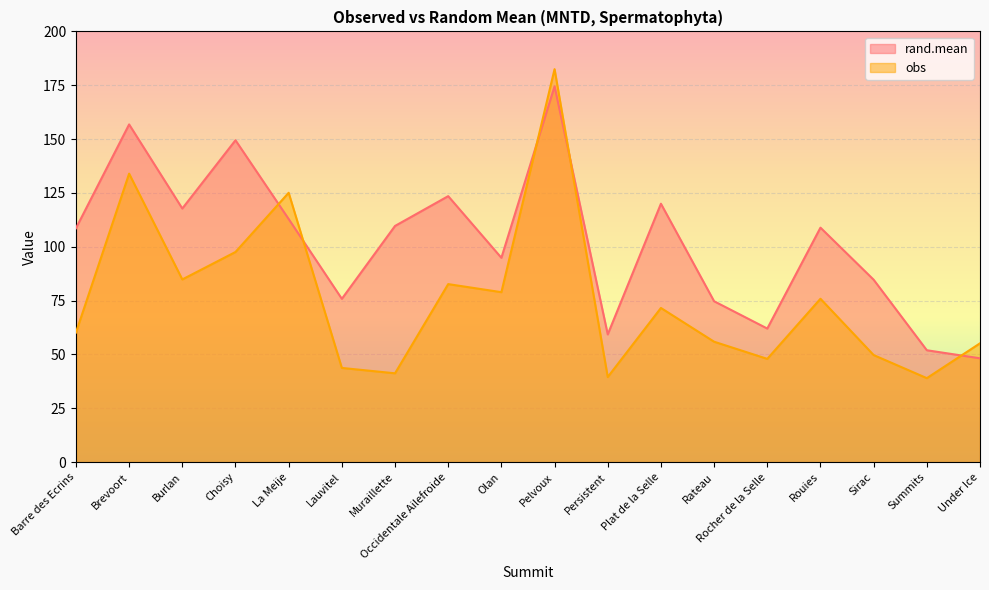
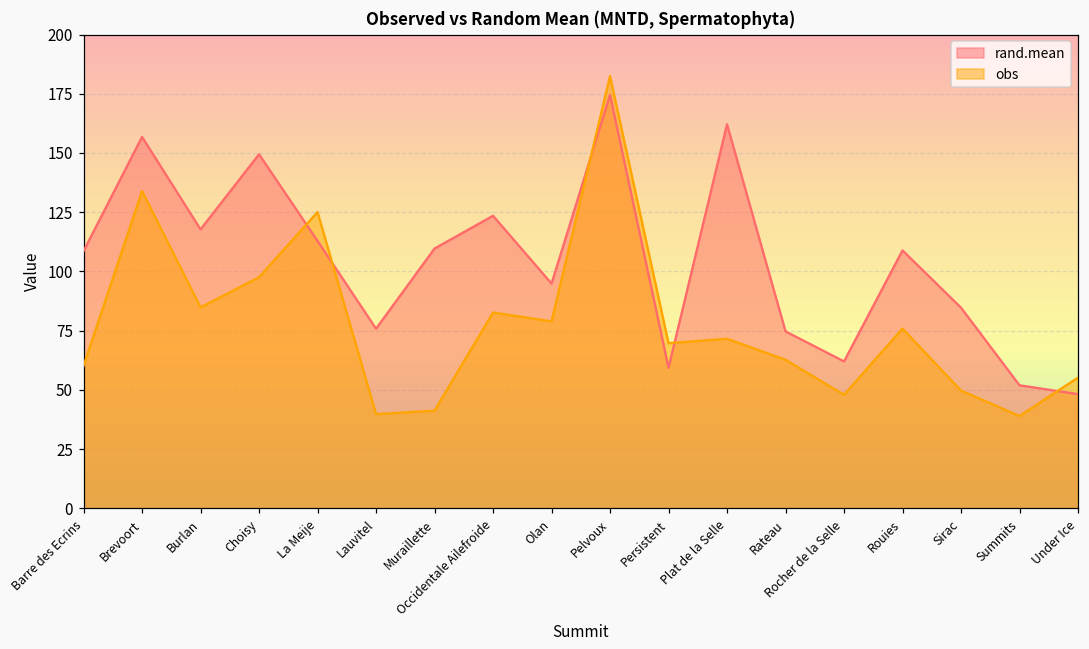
  {
    "rand.mean": {
      "Barre des Ecrins": 109,
      "Brevoort": 157,
      "Burlan": 118,
      "Choisy": 149,
      "La Meije": 113,
      "Lauvitel": 76,
      "Muraillette": 110,
      "Occidentale Ailefroide": 124,
      "Olan": 95,
      "Pelvoux": 174,
      "Persistent": 59,
-     "Plat de la Selle": 120,
+     "Plat de la Selle": 162,
      "Rateau": 75,
      "Rocher de la Selle": 62,
      "Rouies": 109,
      "Sirac": 85,
      "Summits": 52,
      "Under Ice": 48
    },
    "obs": {
      "Barre des Ecrins": 60,
      "Brevoort": 134,
      "Burlan": 85,
      "Choisy": 98,
      "La Meije": 125,
-     "Lauvitel": 44,
+     "Lauvitel": 40,
      "Muraillette": 41,
      "Occidentale Ailefroide": 83,
      "Olan": 79,
      "Pelvoux": 182,
-     "Persistent": 40,
+     "Persistent": 70,
      "Plat de la Selle": 72,
-     "Rateau": 56,
+     "Rateau": 63,
      "Rocher de la Selle": 48,
      "Rouies": 76,
      "Sirac": 50,
      "Summits": 39,
      "Under Ice": 55
    }
  }
